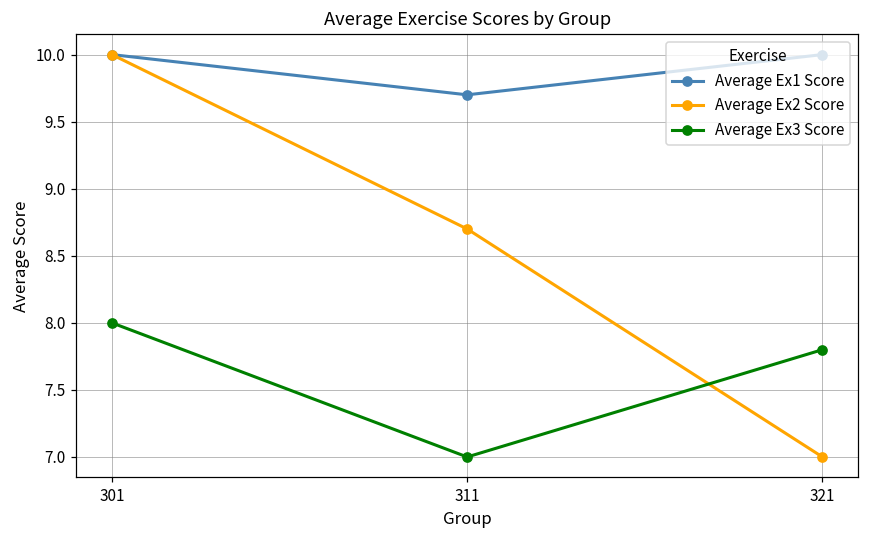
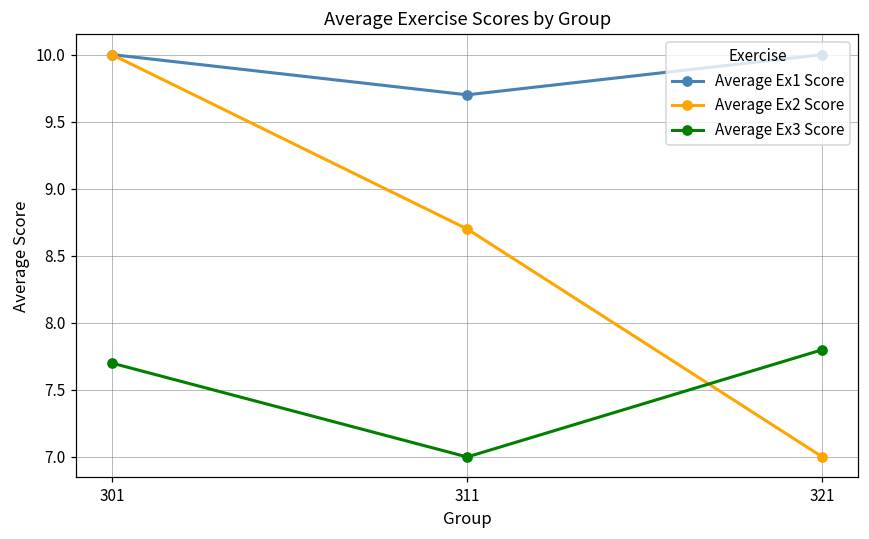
  {
    "Average Ex1 Score": {
      "311": 9.7
    },
    "Average Ex2 Score": {
      "311": 8.7,
      "321": 7.0
    },
    "Average Ex3 Score": {
-     "301": 8.0,
+     "301": 7.7,
      "311": 7.0,
      "321": 7.8
    }
  }
